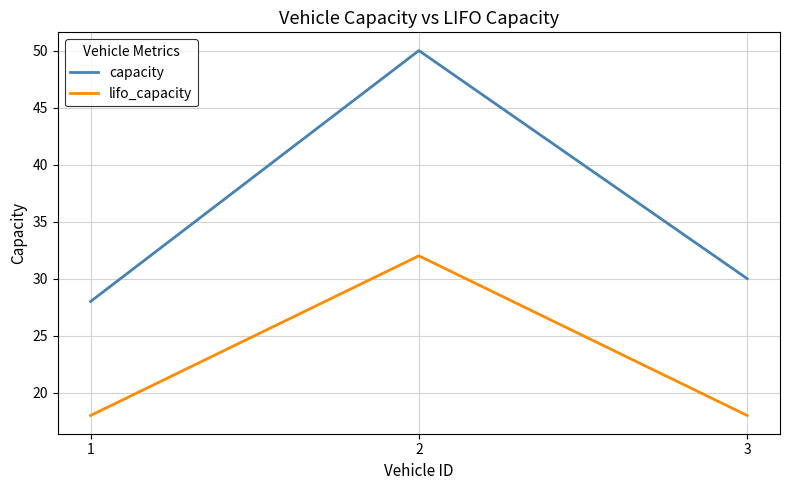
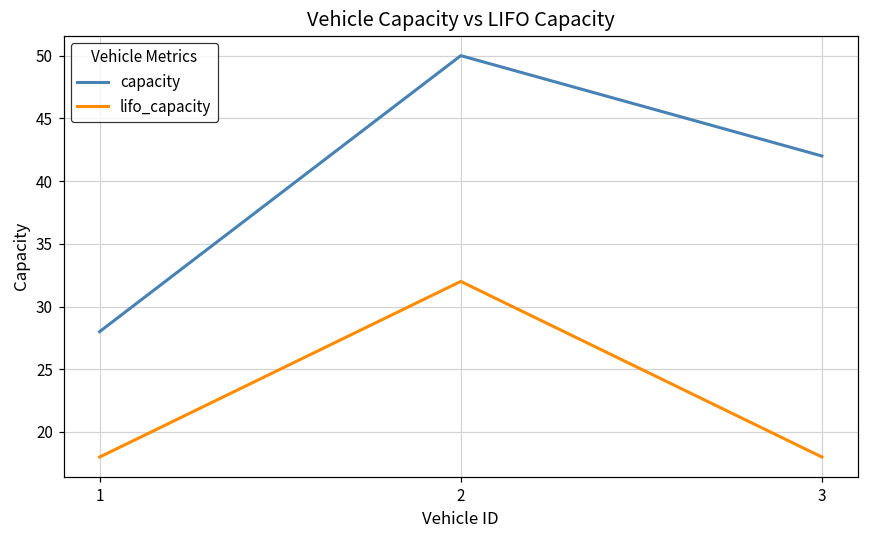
  {
    "capacity": {
      "1": 28,
      "2": 50,
-     "3": 30
+     "3": 42
    },
    "lifo_capacity": {
      "1": 18,
      "2": 32,
      "3": 18
    }
  }
